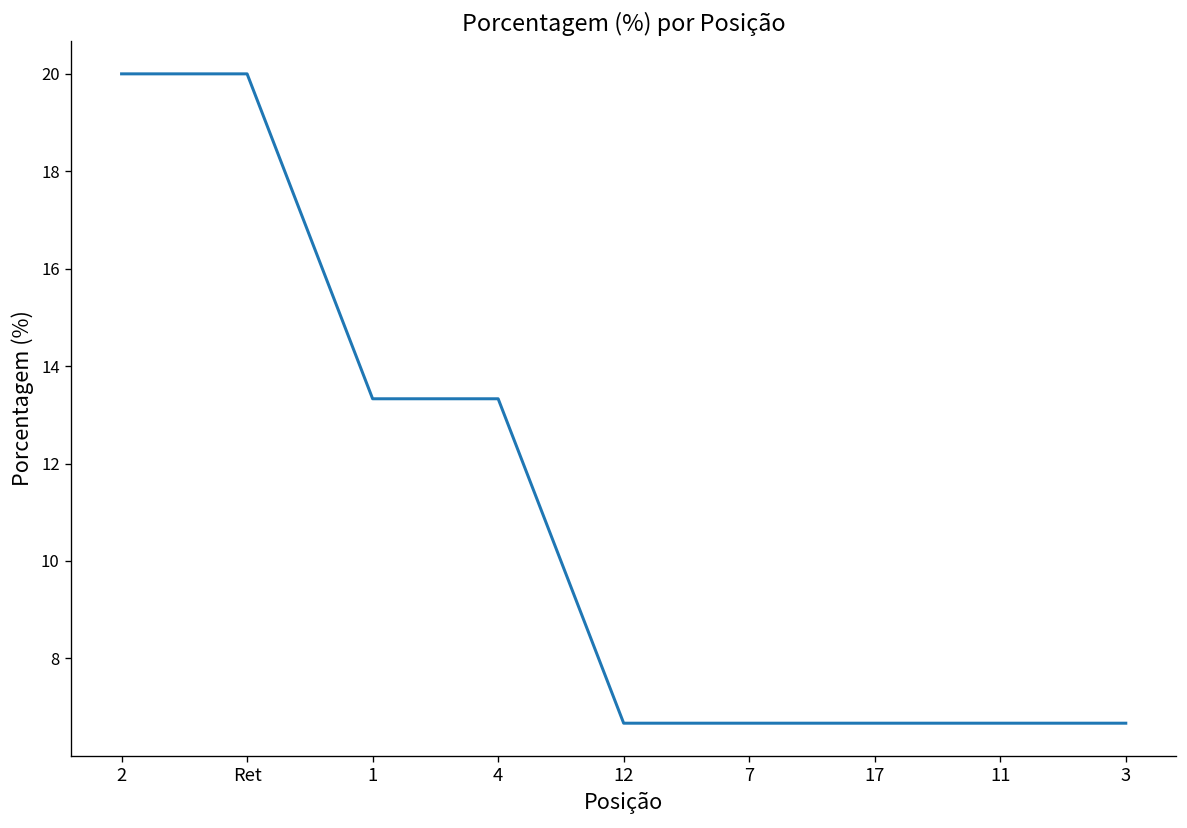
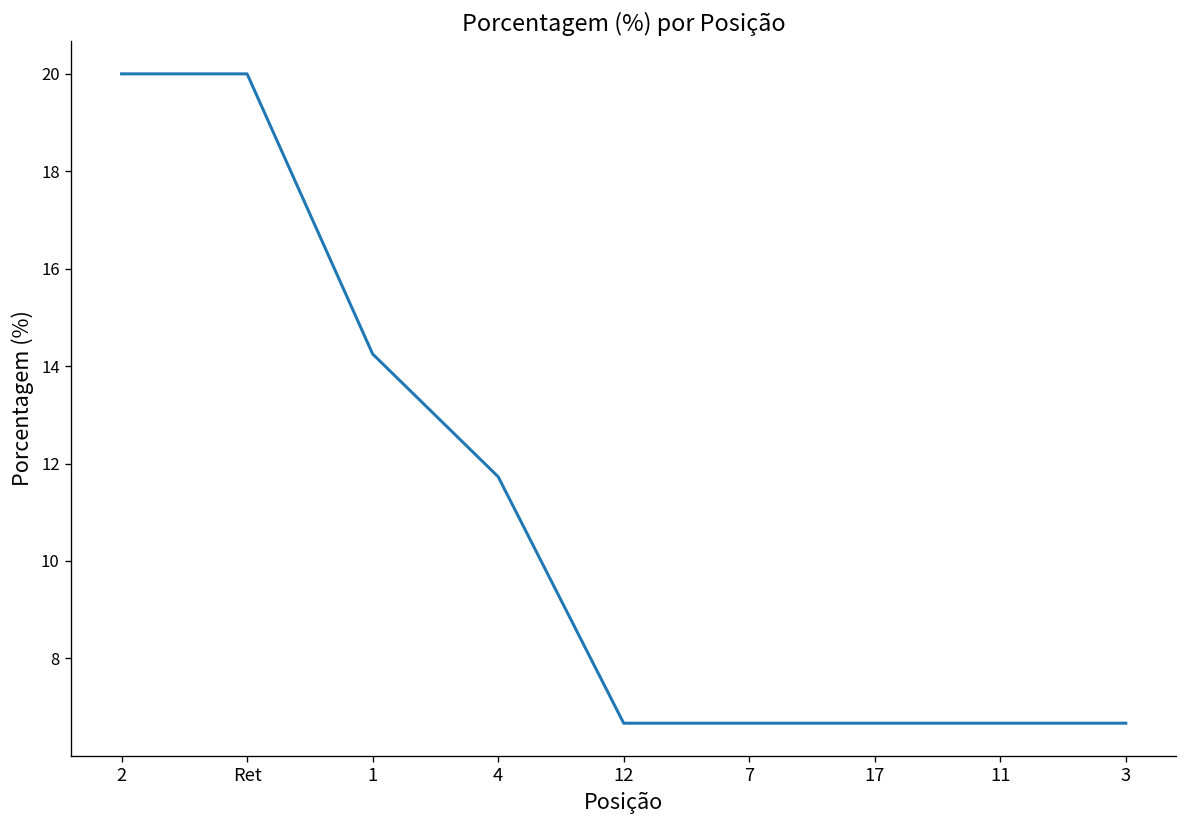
  {
    "2": 20.0,
    "Ret": 20.0,
-   "1": 13.3,
-   "4": 13.3,
+   "1": 14.3,
+   "4": 11.7,
    "12": 6.7,
    "7": 6.7,
    "17": 6.7,
    "11": 6.7,
    "3": 6.7
  }
